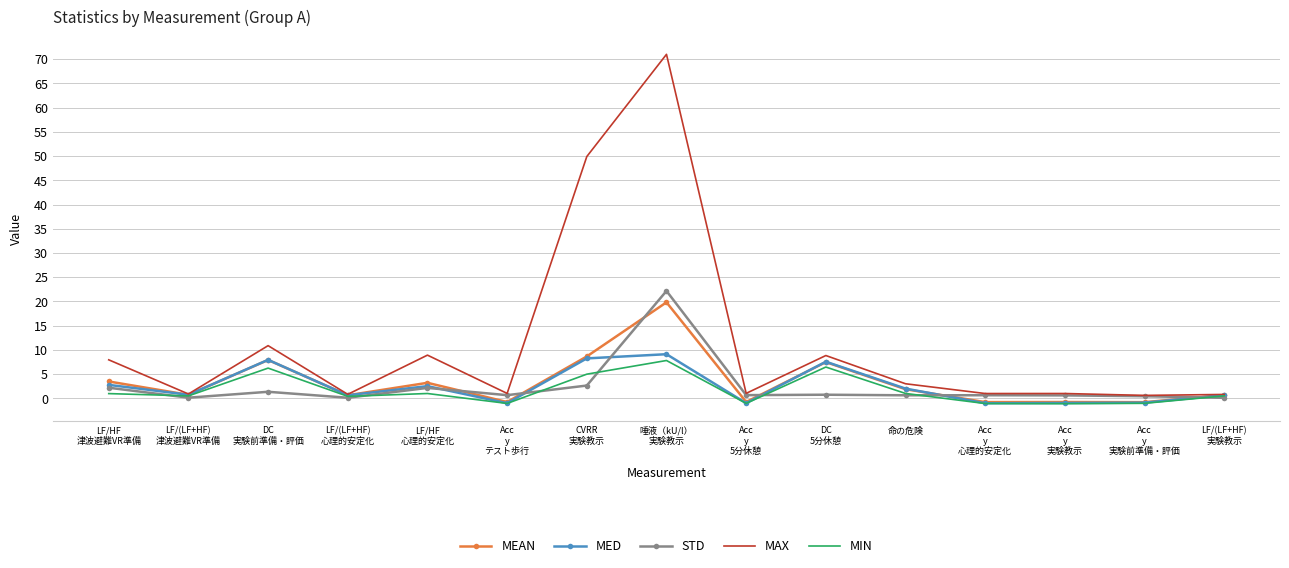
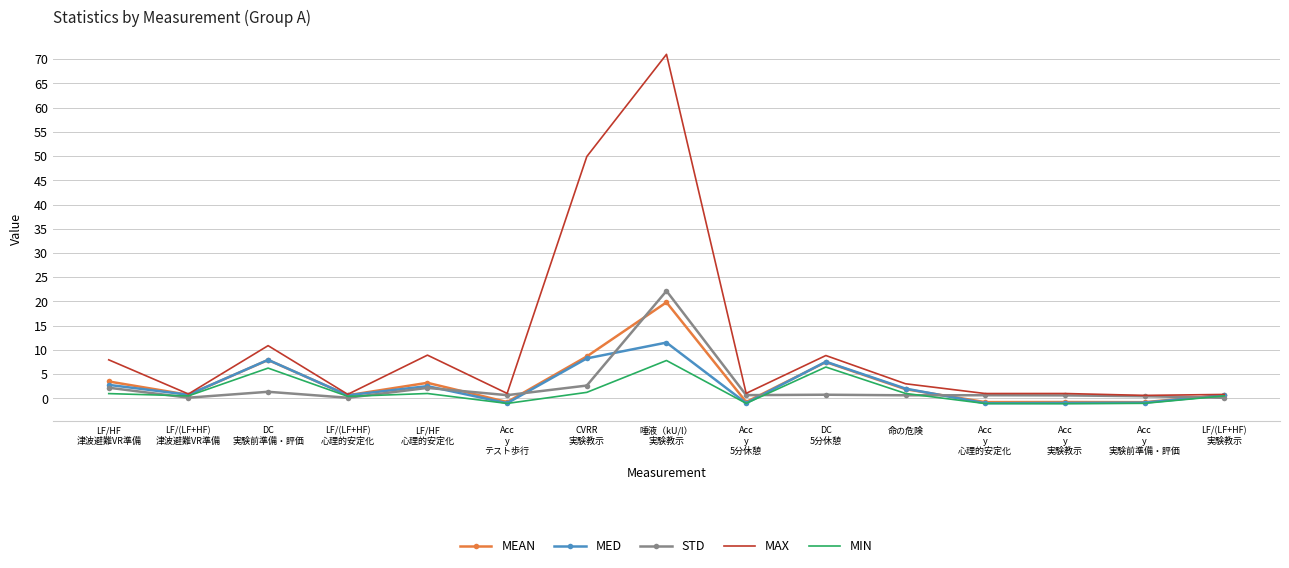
  {
    "MEAN": {
      "LF/HF 津波避難VR準備": 3,
      "LF/HF 心理的安定化": 3,
      "唾液（kU/l） 実験教示": 20
    },
    "MED": {
      "LF/HF 津波避難VR準備": 3,
-     "唾液（kU/l） 実験教示": 9
+     "唾液（kU/l） 実験教示": 12
    },
    "STD": {
      "LF/HF 津波避難VR準備": 2,
      "DC 実験前準備・評価": 1,
      "CVRR 実験教示": 3,
      "唾液（kU/l） 実験教示": 22,
      "DC 5分休憩": 1
    },
    "MAX": {
      "LF/HF 津波避難VR準備": 8,
      "DC 実験前準備・評価": 11,
      "LF/HF 心理的安定化": 9,
      "CVRR 実験教示": 50,
      "唾液（kU/l） 実験教示": 71,
      "DC 5分休憩": 9,
      "命の危険": 3
    },
    "MIN": {
      "LF/HF 津波避難VR準備": 1,
      "DC 実験前準備・評価": 6,
      "LF/HF 心理的安定化": 1,
-     "CVRR 実験教示": 5,
+     "CVRR 実験教示": 1,
      "唾液（kU/l） 実験教示": 8,
      "DC 5分休憩": 6
    }
  }
